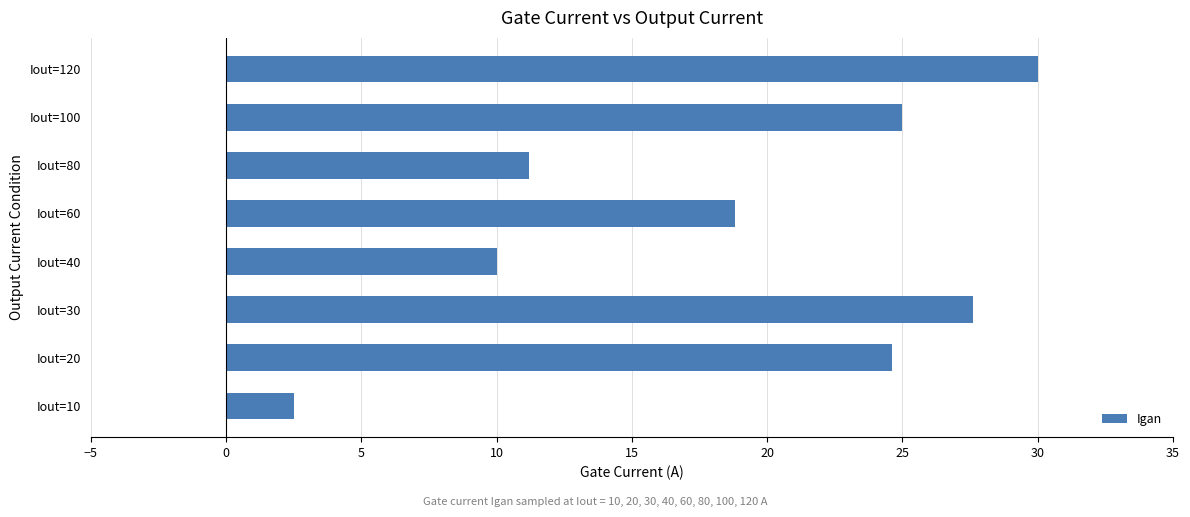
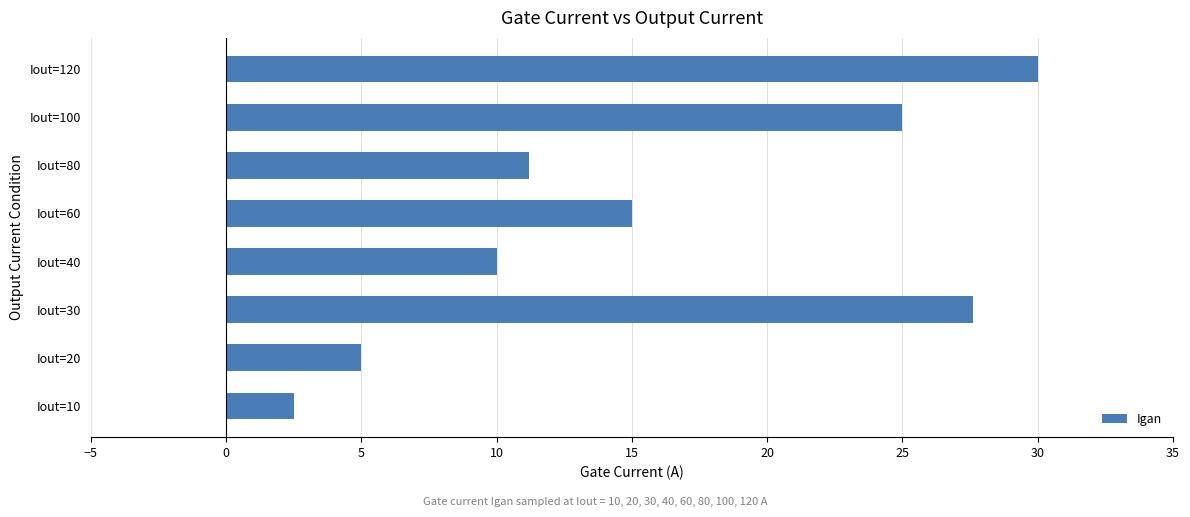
  {
    "Iout=120": 30.0,
    "Iout=100": 25.0,
    "Iout=80": 11.2,
-   "Iout=60": 18.8,
+   "Iout=60": 15.0,
    "Iout=40": 10.0,
    "Iout=30": 27.6,
-   "Iout=20": 24.6,
+   "Iout=20": 5.0,
    "Iout=10": 2.5
  }
